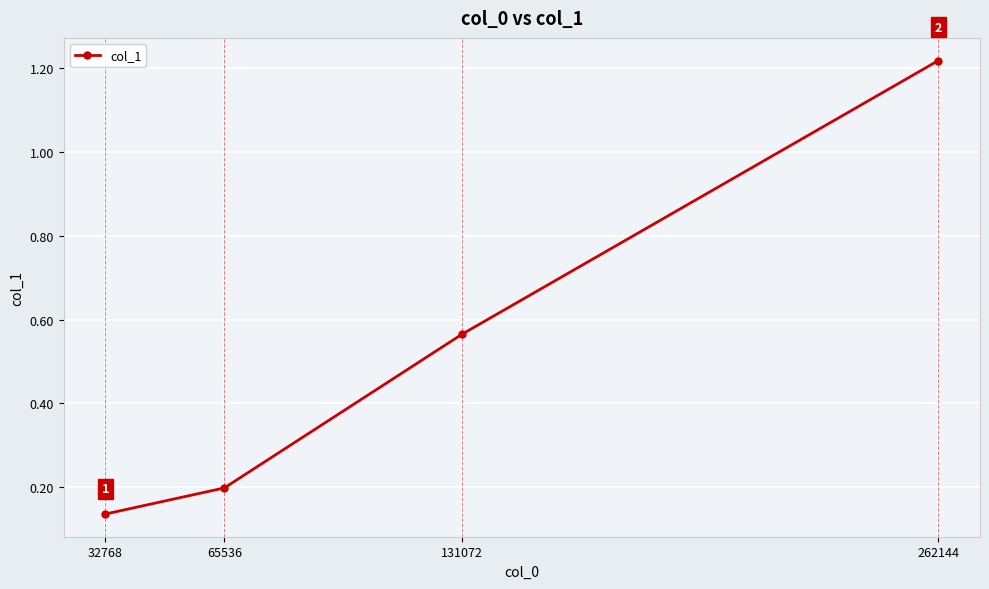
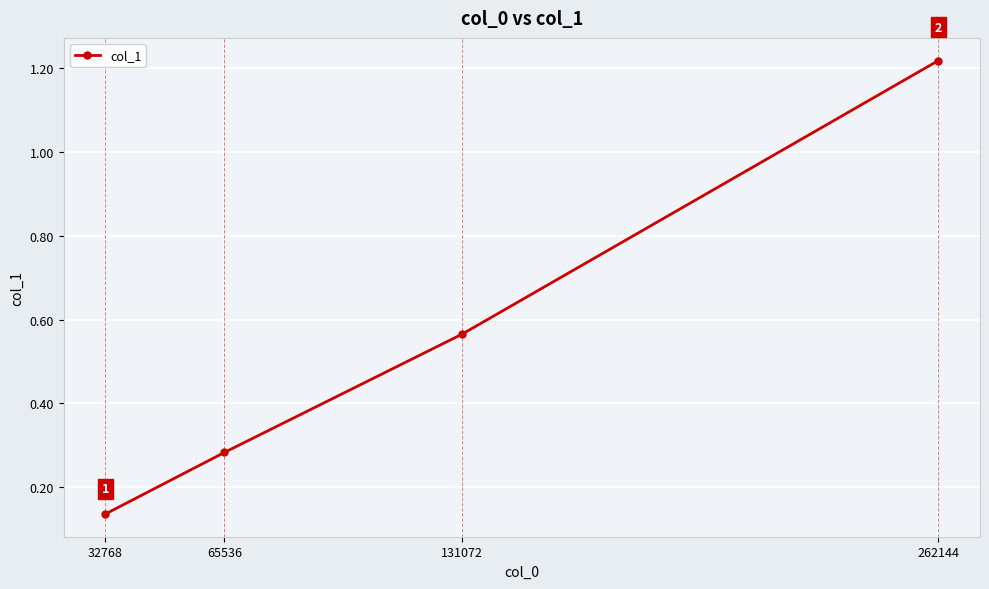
  {
-   "65536": 0.20,
+   "65536": 0.28,
    "131072": 0.57,
    "262144": 1.22
  }
